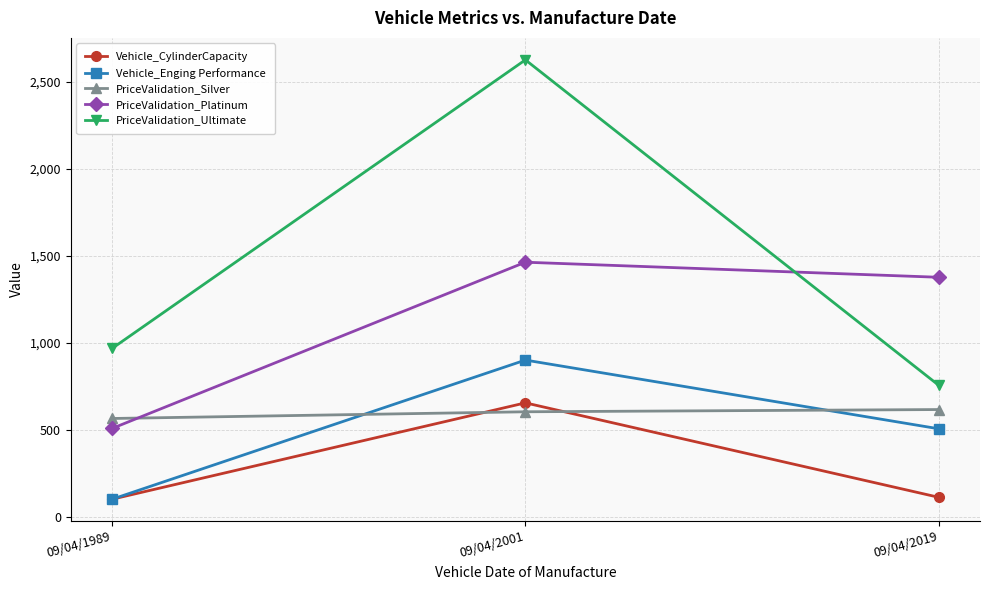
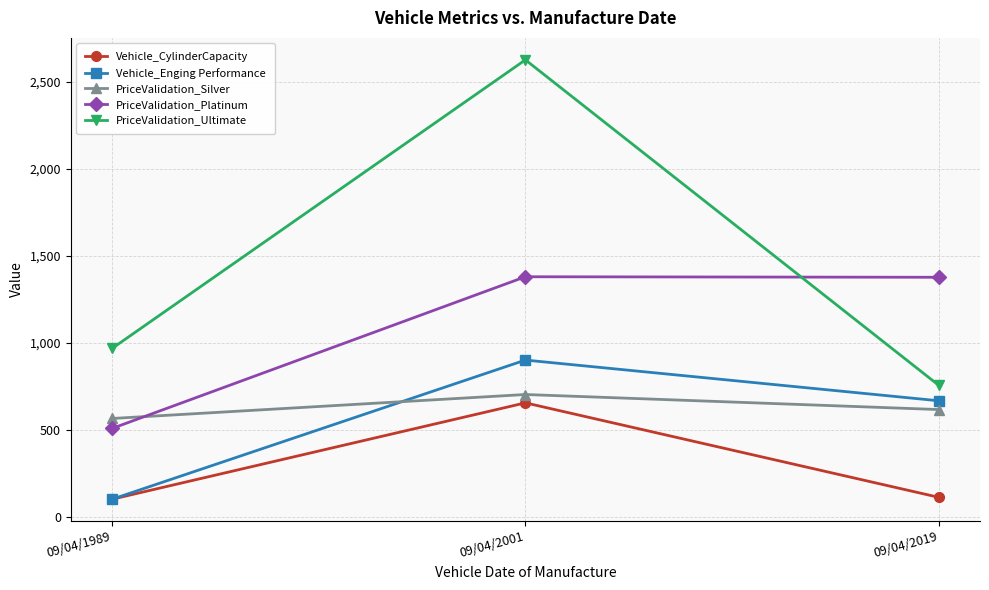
  {
    "Vehicle_CylinderCapacity": {
      "09/04/2001": "650",
      "09/04/2019": "110"
    },
    "Vehicle_Enging Performance": {
      "09/04/2001": "900",
-     "09/04/2019": "510"
+     "09/04/2019": "670"
    },
    "PriceValidation_Silver": {
      "09/04/1989": "560",
-     "09/04/2001": "600",
+     "09/04/2001": "700",
      "09/04/2019": "620"
    },
    "PriceValidation_Platinum": {
      "09/04/1989": "510",
-     "09/04/2001": "1,460",
+     "09/04/2001": "1,380",
      "09/04/2019": "1,380"
    },
    "PriceValidation_Ultimate": {
      "09/04/1989": "970",
      "09/04/2001": "2,630",
      "09/04/2019": "760"
    }
  }
